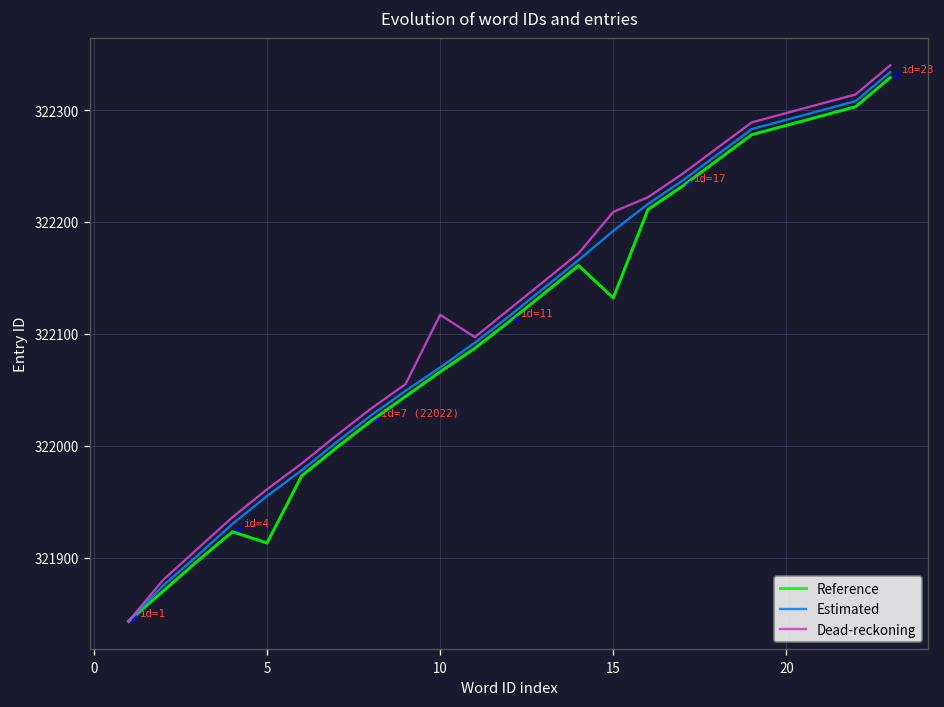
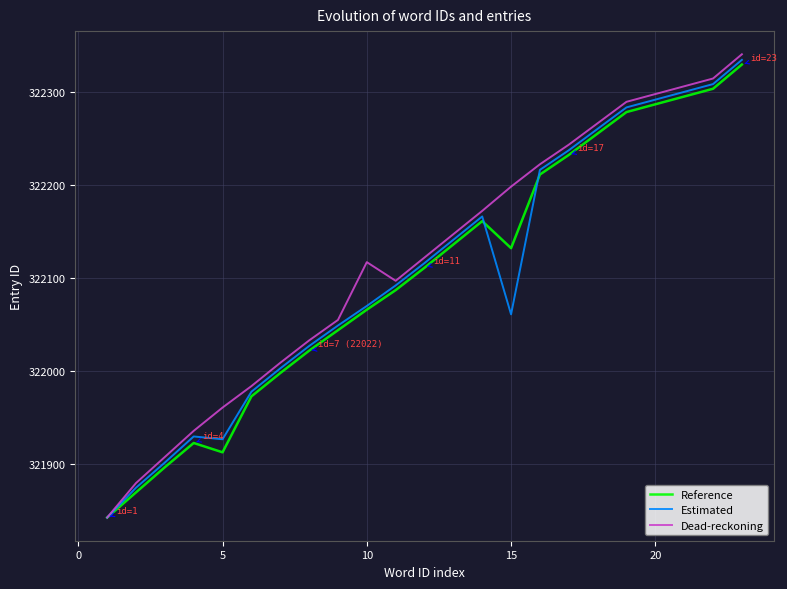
  {
    "Reference": {
      "5": 321910,
      "10": 322070,
      "15": 322130
    },
    "Estimated": {
-     "5": 321960,
+     "5": 321930,
      "10": 322070,
-     "15": 322190
+     "15": 322060
    },
    "Dead-reckoning": {
      "5": 321960,
      "10": 322120,
-     "15": 322210
+     "15": 322200
    }
  }
